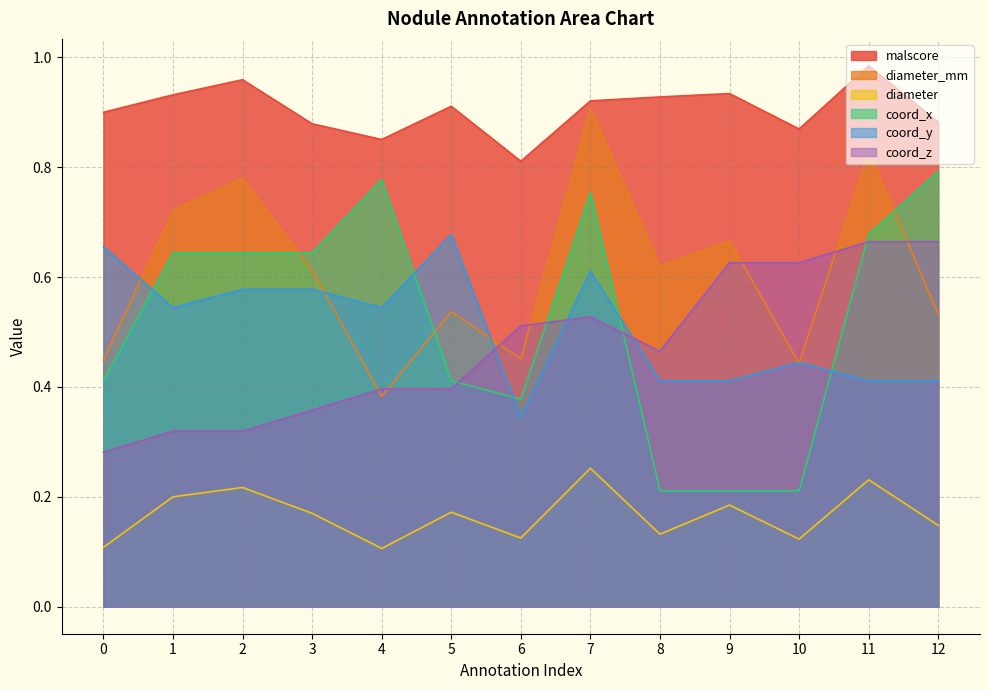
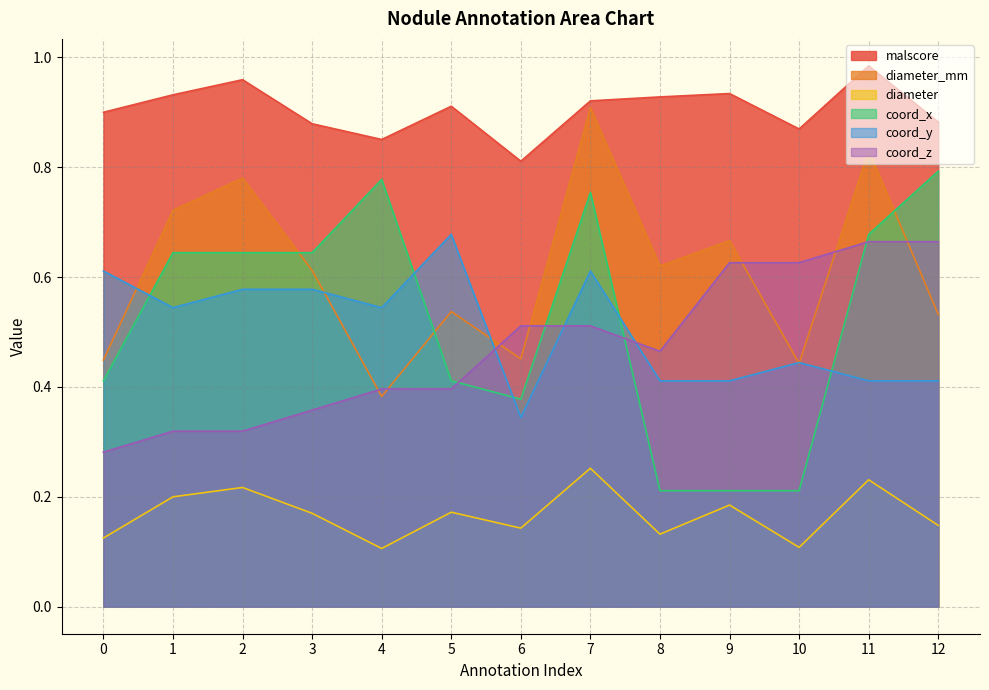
  {
    "diameter": {
-     "0": 0.11,
+     "0": 0.13,
      "1": 0.20,
      "2": 0.22,
      "3": 0.17,
      "4": 0.11,
      "5": 0.17,
-     "6": 0.13,
+     "6": 0.14,
      "7": 0.25,
      "8": 0.13,
      "9": 0.19,
-     "10": 0.12,
+     "10": 0.11,
      "11": 0.23,
      "12": 0.15
    },
    "coord_x": {
      "0": 0.41,
      "1": 0.64,
      "2": 0.64,
      "3": 0.64,
      "4": 0.78,
      "5": 0.41,
      "6": 0.38,
      "7": 0.75,
      "8": 0.21,
      "9": 0.21,
      "10": 0.21,
      "11": 0.68,
      "12": 0.79
    },
    "coord_y": {
-     "0": 0.66,
+     "0": 0.61,
      "1": 0.54,
      "2": 0.58,
      "3": 0.58,
      "4": 0.54,
      "5": 0.68,
      "6": 0.34,
      "7": 0.61,
      "8": 0.41,
      "9": 0.41,
      "11": 0.41,
      "12": 0.41
    },
    "coord_z": {
      "0": 0.28,
      "1": 0.32,
      "2": 0.32,
      "3": 0.36,
      "4": 0.40,
      "5": 0.40,
      "6": 0.51,
-     "7": 0.53,
+     "7": 0.51,
      "8": 0.46,
      "9": 0.63,
      "10": 0.63,
      "11": 0.66,
      "12": 0.66
    }
  }
